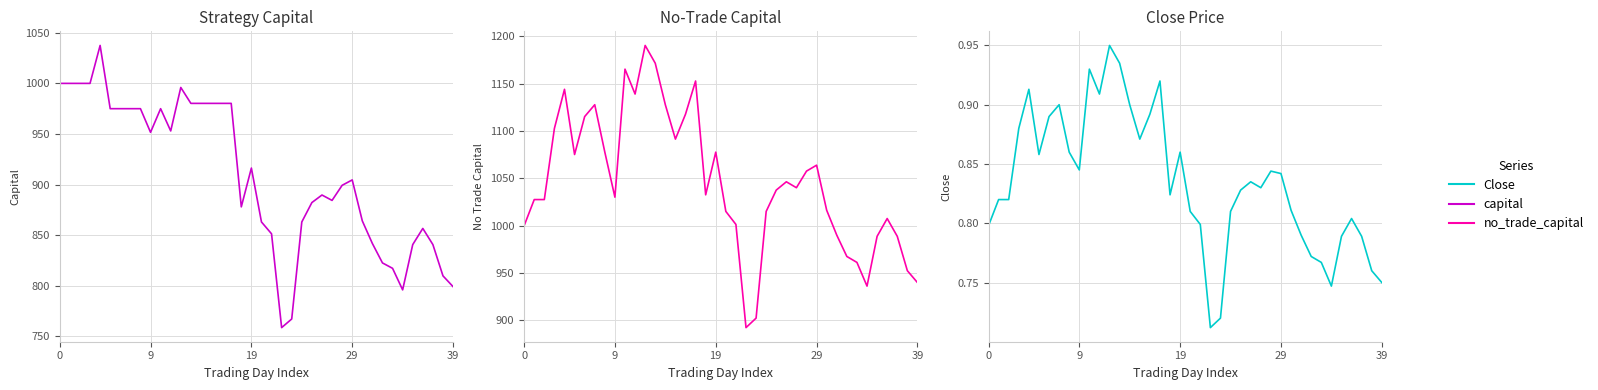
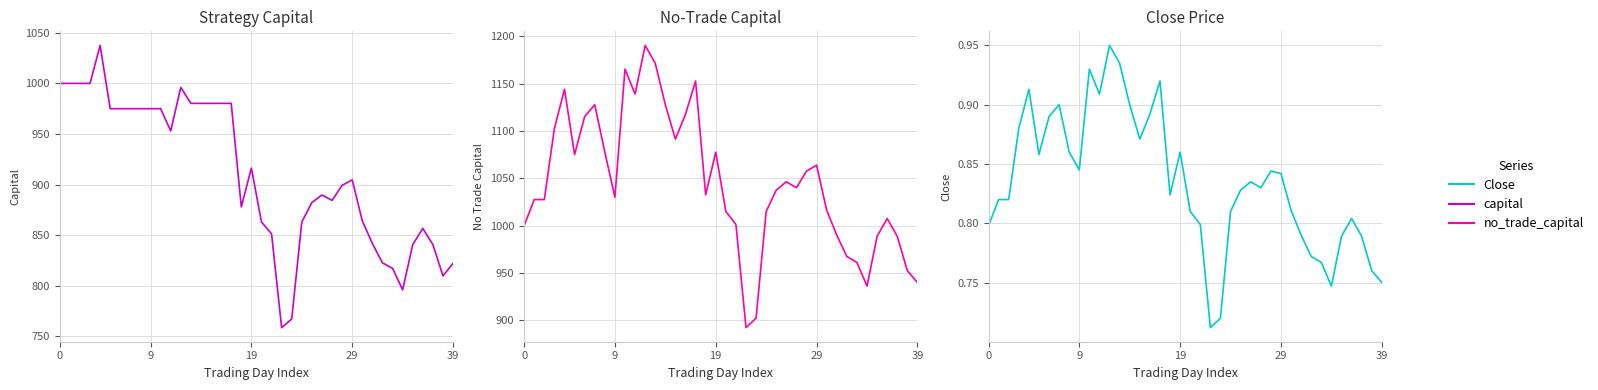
  {
    "Strategy Capital": {
      "0": 1000,
-     "9": 952,
+     "9": 975,
      "19": 916,
      "29": 905,
-     "39": 799
+     "39": 822
    },
    "No-Trade Capital": {
      "0": 1000,
      "9": 1030,
      "19": 1080,
      "29": 1060,
      "39": 940
    },
    "Close Price": {
      "0": 0.798,
      "9": 0.845,
      "19": 0.860,
      "29": 0.842,
      "39": 0.750
    }
  }
